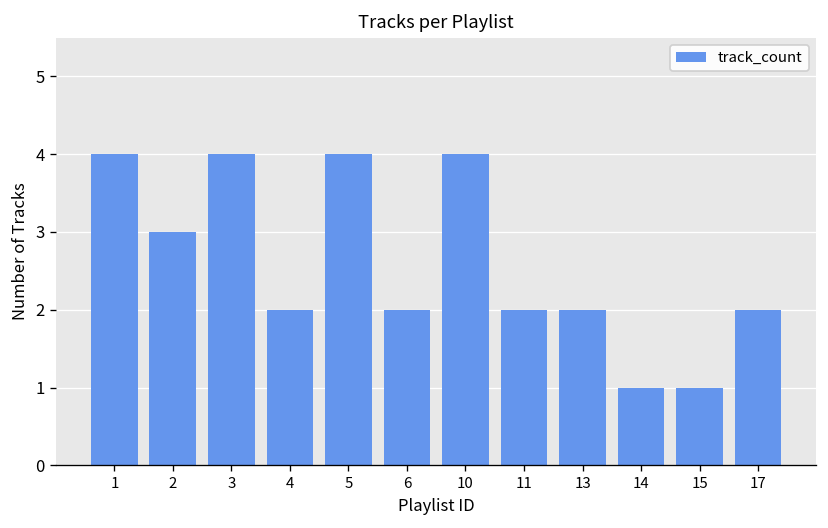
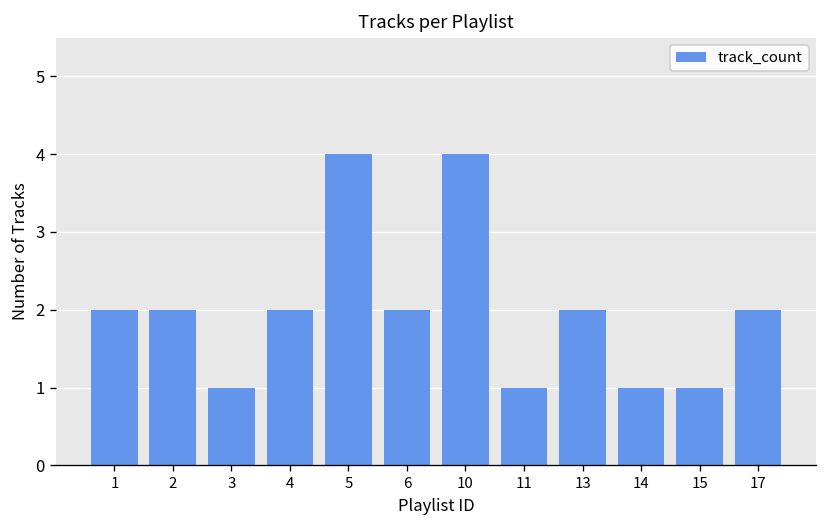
  {
-   "1": 4,
-   "2": 3,
-   "3": 4,
+   "1": 2,
+   "2": 2,
+   "3": 1,
    "4": 2,
    "5": 4,
    "6": 2,
    "10": 4,
-   "11": 2,
+   "11": 1,
    "13": 2,
    "14": 1,
    "15": 1,
    "17": 2
  }
